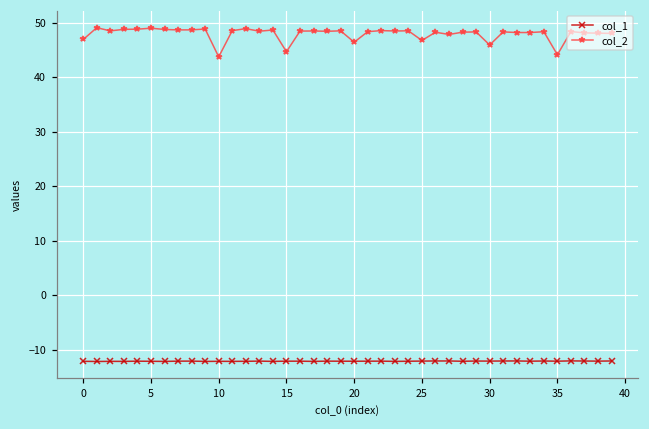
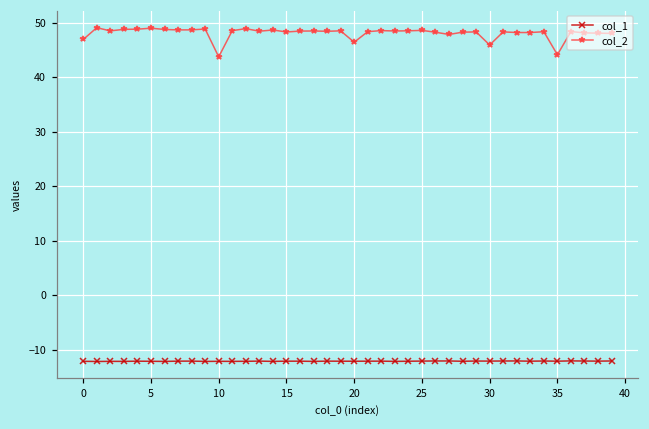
  {
    "col_1": {
      "0": -12,
      "5": -12,
      "10": -12,
      "15": -12,
      "20": -12,
      "25": -12,
      "30": -12,
      "35": -12
    },
    "col_2": {
      "0": 47,
      "5": 49,
      "10": 44,
-     "15": 45,
+     "15": 48,
      "20": 46,
-     "25": 47,
+     "25": 49,
      "30": 46,
      "35": 44
    }
  }
